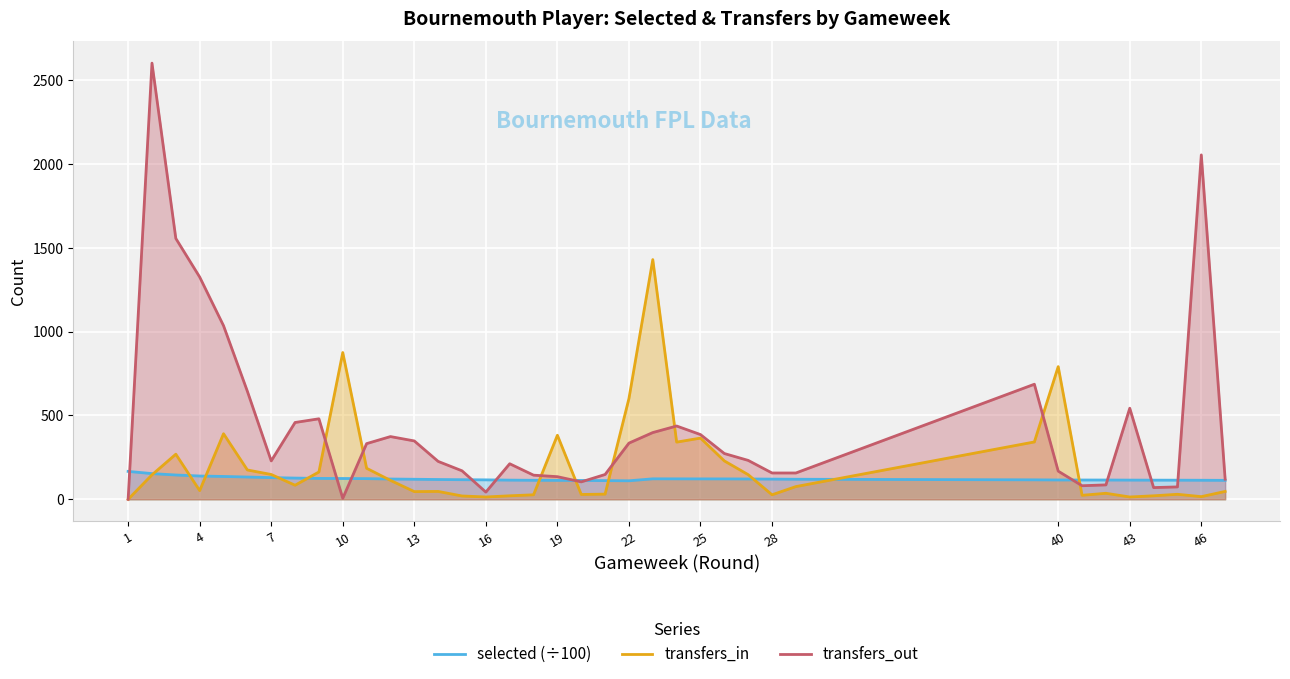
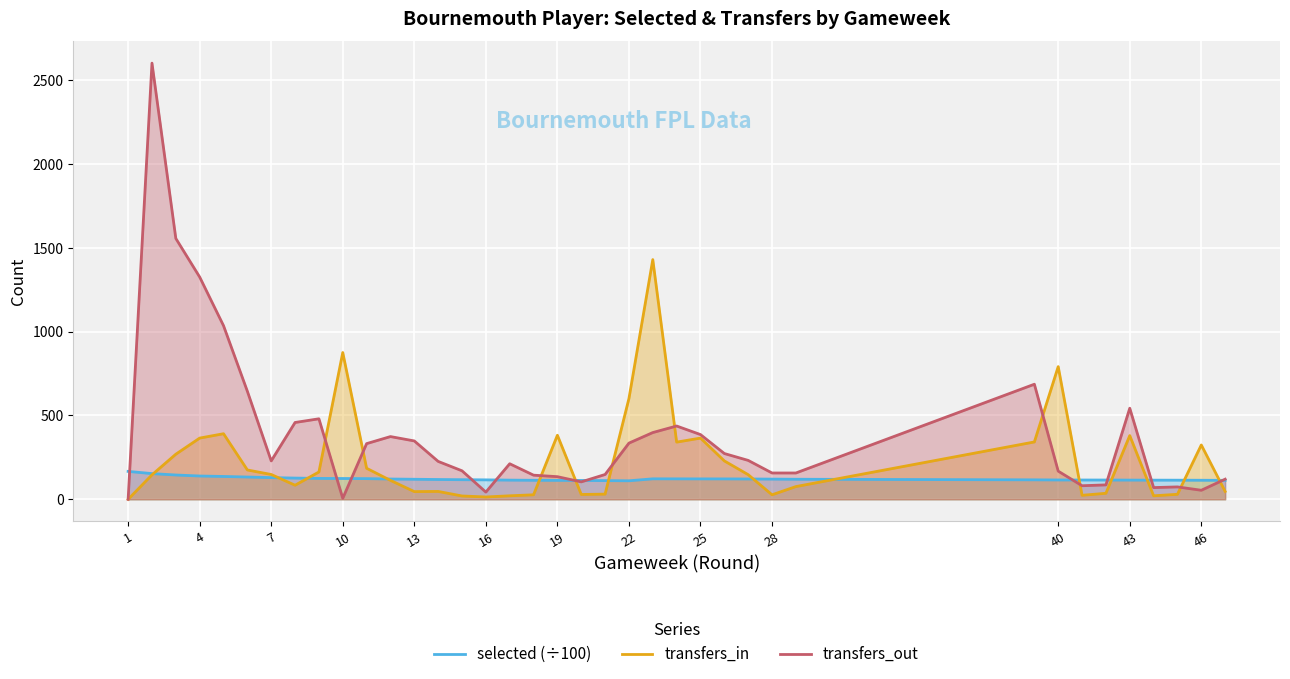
  {
    "selected (÷100)": {
      "1": 170,
      "4": 140,
      "7": 130,
      "10": 120,
      "13": 120,
      "16": 120,
      "19": 110,
      "22": 110,
      "25": 120,
      "28": 120,
      "40": 120,
      "43": 110,
      "46": 110
    },
    "transfers_in": {
-     "4": 50,
+     "4": 370,
      "7": 150,
      "10": 880,
      "13": 50,
      "16": 10,
      "19": 380,
      "22": 600,
      "25": 370,
      "28": 30,
      "40": 790,
-     "43": 10,
-     "46": 20
+     "43": 380,
+     "46": 320
    },
    "transfers_out": {
      "4": 1330,
      "7": 230,
      "10": 10,
      "13": 350,
      "16": 40,
      "19": 140,
      "22": 340,
      "25": 390,
      "28": 160,
      "40": 170,
      "43": 540,
-     "46": 2050
+     "46": 50
    }
  }
